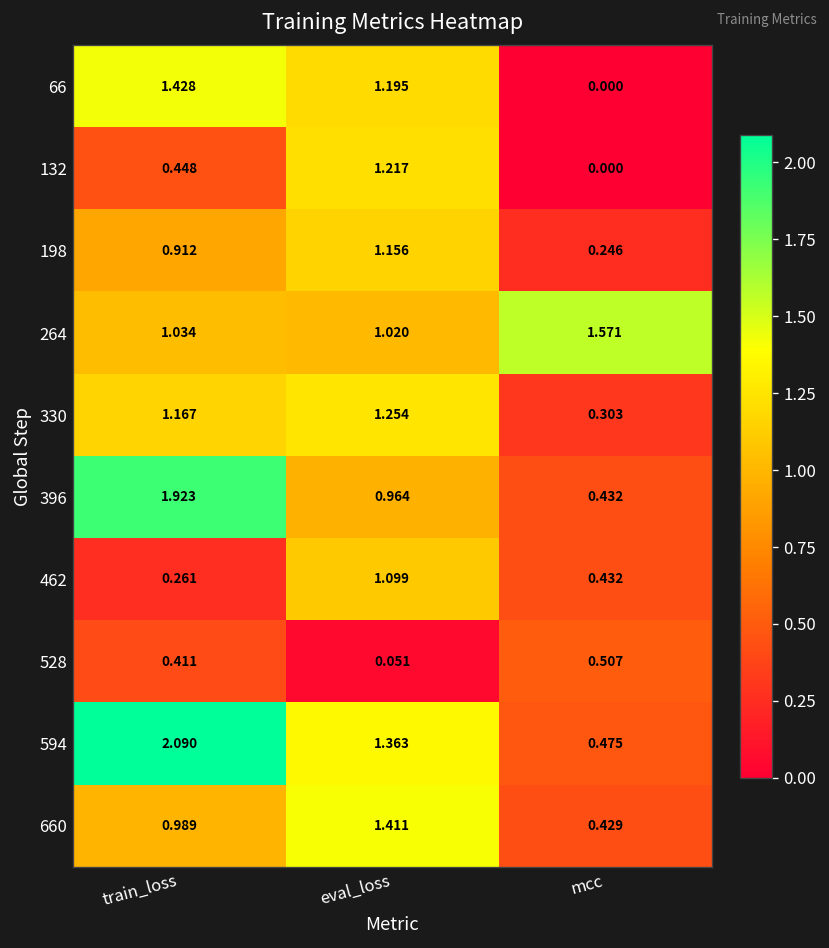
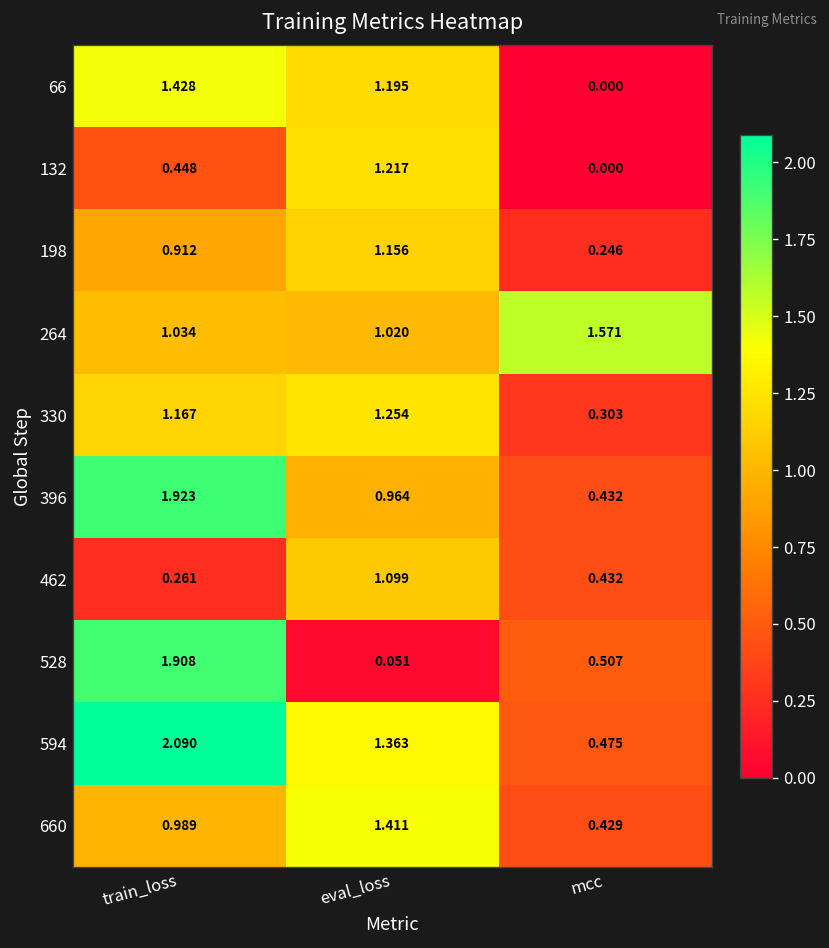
  {
    "66": {
      "train_loss": 1.428,
      "eval_loss": 1.195,
      "mcc": 0.000
    },
    "132": {
      "train_loss": 0.448,
      "eval_loss": 1.217,
      "mcc": 0.000
    },
    "198": {
      "train_loss": 0.912,
      "eval_loss": 1.156,
      "mcc": 0.246
    },
    "264": {
      "train_loss": 1.034,
      "eval_loss": 1.020,
      "mcc": 1.571
    },
    "330": {
      "train_loss": 1.167,
      "eval_loss": 1.254,
      "mcc": 0.303
    },
    "396": {
      "train_loss": 1.923,
      "eval_loss": 0.964,
      "mcc": 0.432
    },
    "462": {
      "train_loss": 0.261,
      "eval_loss": 1.099,
      "mcc": 0.432
    },
    "528": {
-     "train_loss": 0.411,
+     "train_loss": 1.908,
      "eval_loss": 0.051,
      "mcc": 0.507
    },
    "594": {
      "train_loss": 2.090,
      "eval_loss": 1.363,
      "mcc": 0.475
    },
    "660": {
      "train_loss": 0.989,
      "eval_loss": 1.411,
      "mcc": 0.429
    }
  }
